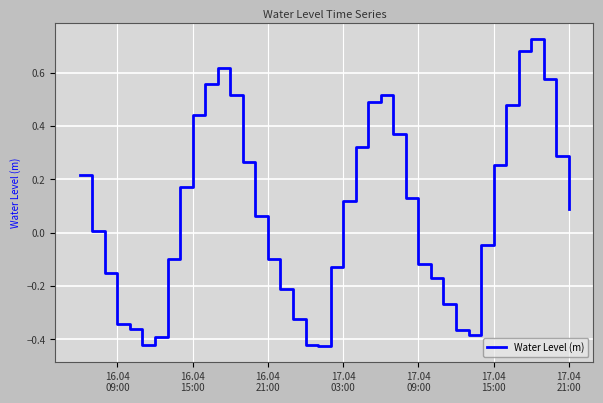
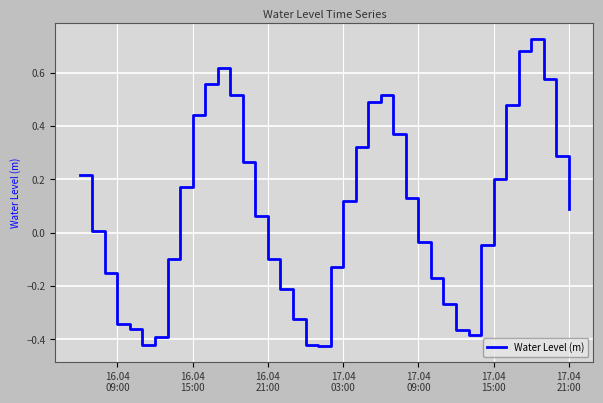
  {
    "16.04 09:00": -0.34,
    "16.04 15:00": 0.44,
    "16.04 21:00": -0.10,
    "17.04 03:00": 0.12,
-   "17.04 09:00": -0.12,
-   "17.04 15:00": 0.25,
+   "17.04 09:00": -0.03,
+   "17.04 15:00": 0.20,
    "17.04 21:00": 0.09
  }
